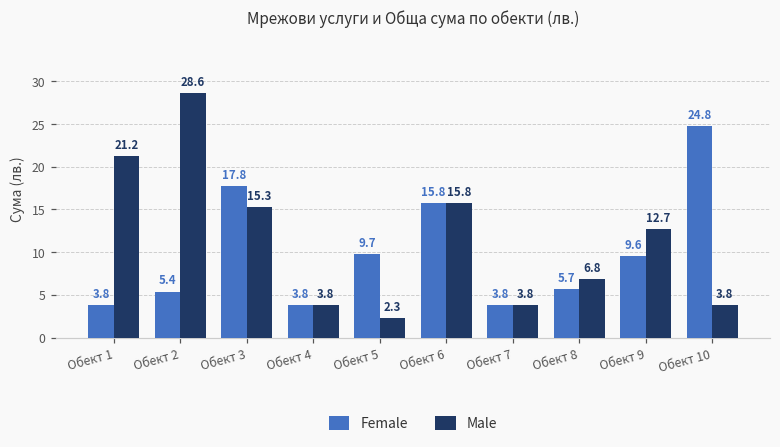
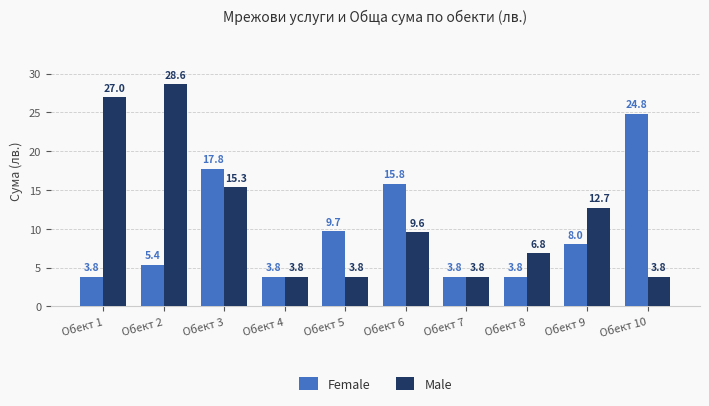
  {
    "Female": {
      "Обект 1": 3.8,
      "Обект 2": 5.4,
      "Обект 3": 17.8,
      "Обект 4": 3.8,
      "Обект 5": 9.7,
      "Обект 6": 15.8,
      "Обект 7": 3.8,
-     "Обект 8": 5.7,
-     "Обект 9": 9.6,
+     "Обект 8": 3.8,
+     "Обект 9": 8.0,
      "Обект 10": 24.8
    },
    "Male": {
-     "Обект 1": 21.2,
+     "Обект 1": 27.0,
      "Обект 2": 28.6,
      "Обект 3": 15.3,
      "Обект 4": 3.8,
-     "Обект 5": 2.3,
-     "Обект 6": 15.8,
+     "Обект 5": 3.8,
+     "Обект 6": 9.6,
      "Обект 7": 3.8,
      "Обект 8": 6.8,
      "Обект 9": 12.7,
      "Обект 10": 3.8
    }
  }
